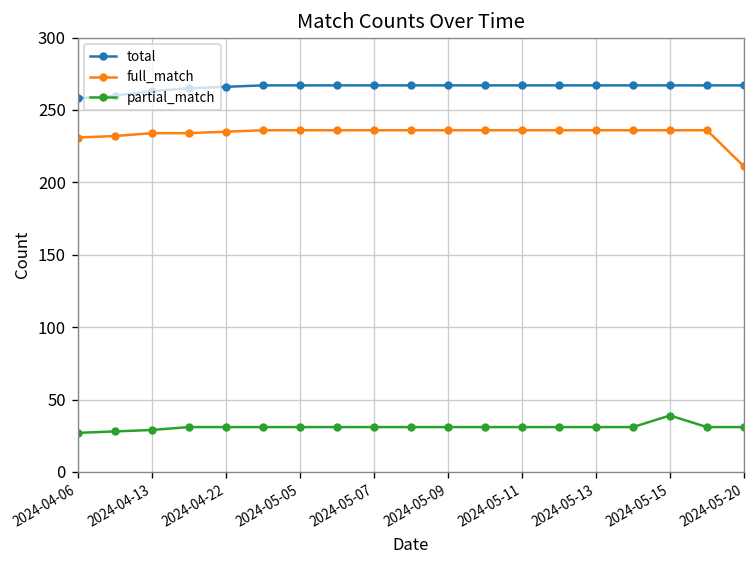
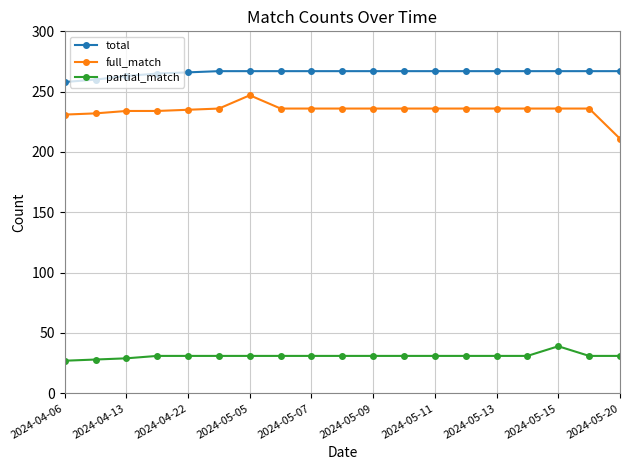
  {
    "total": {
      "2024-04-06": 258,
      "2024-04-22": 266,
      "2024-05-05": 267,
      "2024-05-07": 267,
      "2024-05-09": 267,
      "2024-05-11": 267,
      "2024-05-13": 267,
      "2024-05-15": 267,
      "2024-05-20": 267
    },
    "full_match": {
      "2024-04-06": 231,
      "2024-04-13": 234,
      "2024-04-22": 235,
-     "2024-05-05": 236,
+     "2024-05-05": 247,
      "2024-05-07": 236,
      "2024-05-09": 236,
      "2024-05-11": 236,
      "2024-05-13": 236,
      "2024-05-15": 236,
      "2024-05-20": 211
    },
    "partial_match": {
      "2024-04-06": 27,
      "2024-04-13": 29,
      "2024-04-22": 31,
      "2024-05-05": 31,
      "2024-05-07": 31,
      "2024-05-09": 31,
      "2024-05-11": 31,
      "2024-05-13": 31,
      "2024-05-15": 39,
      "2024-05-20": 31
    }
  }
